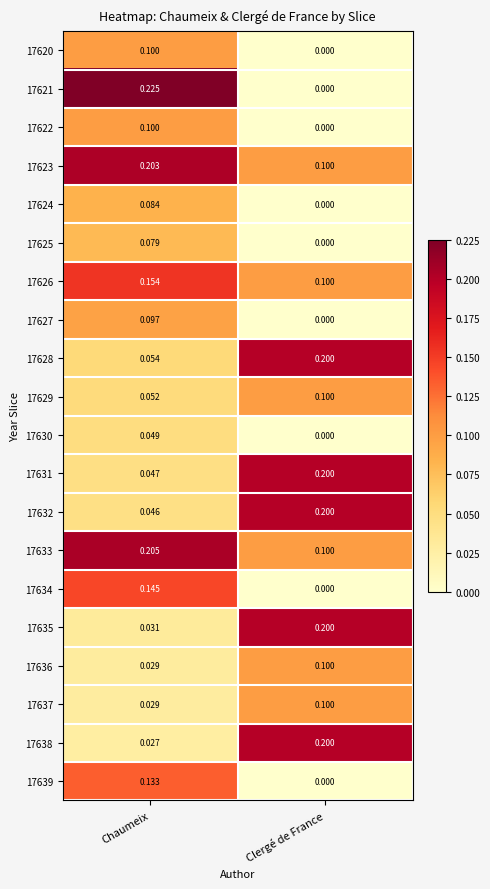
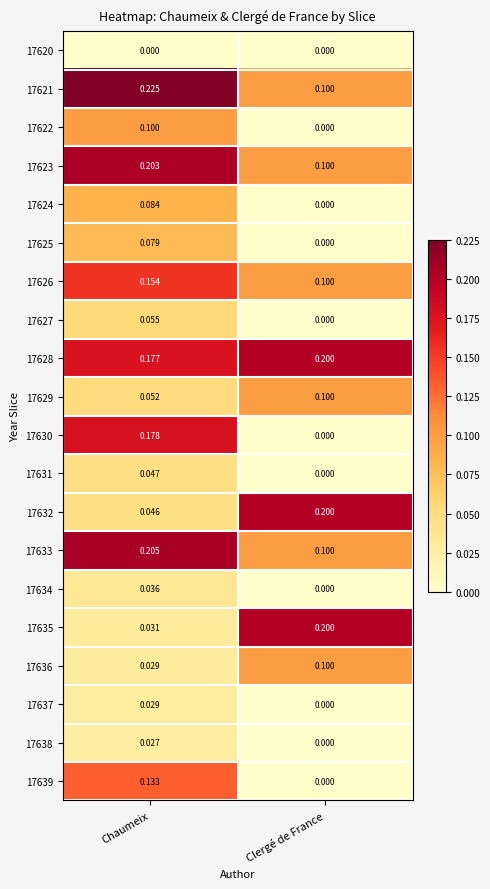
  {
    "17620": {
-     "Chaumeix": 0.100,
+     "Chaumeix": 0.000,
      "Clergé de France": 0.000
    },
    "17621": {
      "Chaumeix": 0.225,
-     "Clergé de France": 0.000
+     "Clergé de France": 0.100
    },
    "17622": {
      "Chaumeix": 0.100,
      "Clergé de France": 0.000
    },
    "17623": {
      "Chaumeix": 0.203,
      "Clergé de France": 0.100
    },
    "17624": {
      "Chaumeix": 0.084,
      "Clergé de France": 0.000
    },
    "17625": {
      "Chaumeix": 0.079,
      "Clergé de France": 0.000
    },
    "17626": {
      "Chaumeix": 0.154,
      "Clergé de France": 0.100
    },
    "17627": {
-     "Chaumeix": 0.097,
+     "Chaumeix": 0.055,
      "Clergé de France": 0.000
    },
    "17628": {
-     "Chaumeix": 0.054,
+     "Chaumeix": 0.177,
      "Clergé de France": 0.200
    },
    "17629": {
      "Chaumeix": 0.052,
      "Clergé de France": 0.100
    },
    "17630": {
-     "Chaumeix": 0.049,
+     "Chaumeix": 0.178,
      "Clergé de France": 0.000
    },
    "17631": {
      "Chaumeix": 0.047,
-     "Clergé de France": 0.200
+     "Clergé de France": 0.000
    },
    "17632": {
      "Chaumeix": 0.046,
      "Clergé de France": 0.200
    },
    "17633": {
      "Chaumeix": 0.205,
      "Clergé de France": 0.100
    },
    "17634": {
-     "Chaumeix": 0.145,
+     "Chaumeix": 0.036,
      "Clergé de France": 0.000
    },
    "17635": {
      "Chaumeix": 0.031,
      "Clergé de France": 0.200
    },
    "17636": {
      "Chaumeix": 0.029,
      "Clergé de France": 0.100
    },
    "17637": {
      "Chaumeix": 0.029,
-     "Clergé de France": 0.100
+     "Clergé de France": 0.000
    },
    "17638": {
      "Chaumeix": 0.027,
-     "Clergé de France": 0.200
+     "Clergé de France": 0.000
    },
    "17639": {
      "Chaumeix": 0.133,
      "Clergé de France": 0.000
    }
  }
